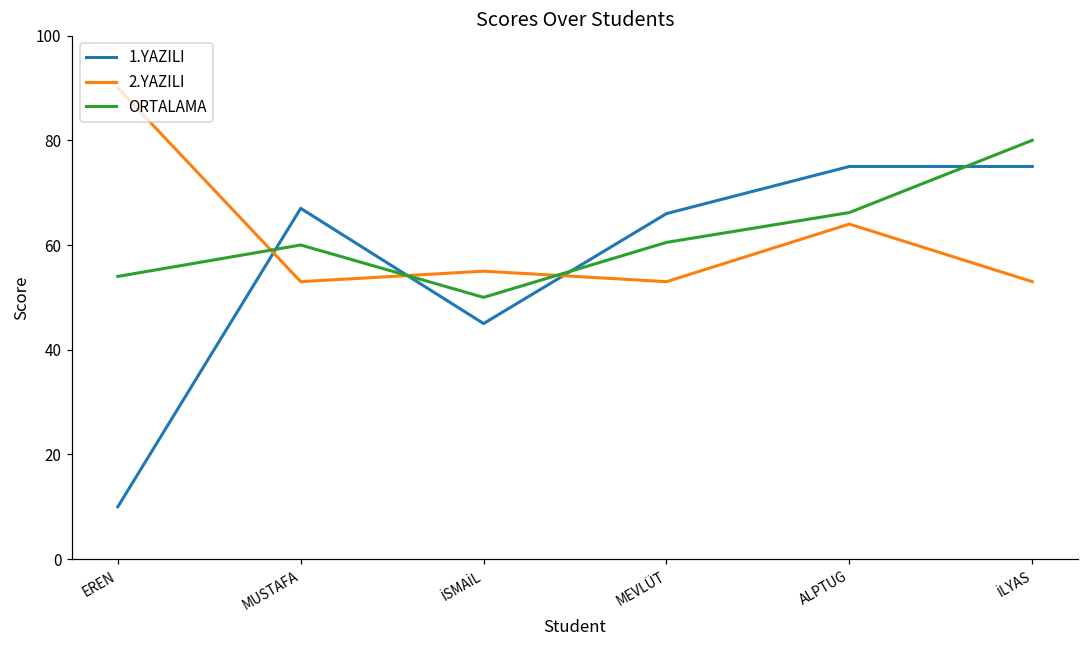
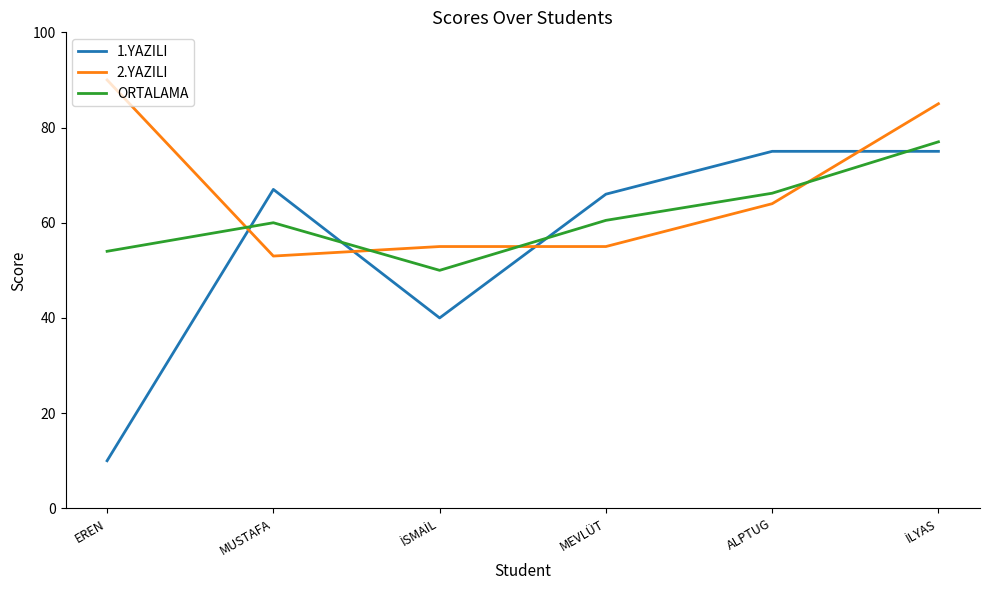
  {
    "1.YAZILI": {
      "EREN": 10,
      "MUSTAFA": 67,
-     "İSMAİL": 45,
+     "İSMAİL": 40,
      "MEVLÜT": 66,
      "ALPTUG": 75,
      "İLYAS": 75
    },
    "2.YAZILI": {
      "MUSTAFA": 53,
      "İSMAİL": 55,
-     "MEVLÜT": 53,
+     "MEVLÜT": 55,
      "ALPTUG": 64,
-     "İLYAS": 53
+     "İLYAS": 85
    },
    "ORTALAMA": {
      "EREN": 54,
      "MUSTAFA": 60,
      "İSMAİL": 50,
      "MEVLÜT": 61,
      "ALPTUG": 66,
-     "İLYAS": 80
+     "İLYAS": 77
    }
  }
